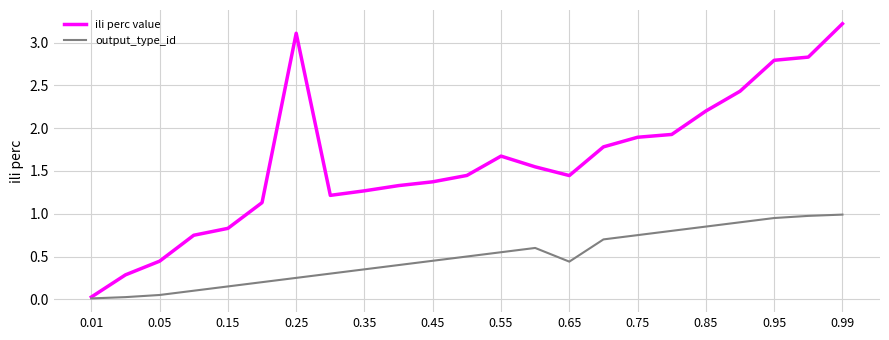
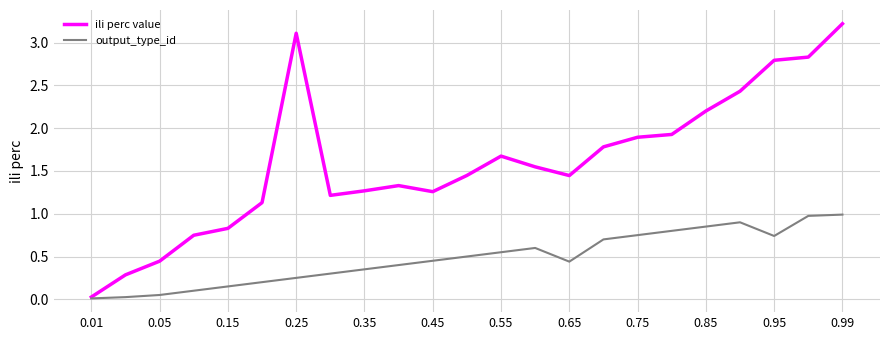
  {
    "ili perc value": {
      "0.05": 0.4,
      "0.15": 0.8,
      "0.25": 3.1,
      "0.35": 1.3,
-     "0.45": 1.4,
+     "0.45": 1.3,
      "0.55": 1.7,
      "0.65": 1.4,
      "0.75": 1.9,
      "0.85": 2.2,
      "0.95": 2.8,
      "0.99": 3.2
    },
    "output_type_id": {
      "0.05": 0.1,
      "0.15": 0.2,
      "0.25": 0.3,
      "0.35": 0.4,
      "0.45": 0.5,
      "0.55": 0.6,
      "0.65": 0.4,
      "0.75": 0.8,
      "0.85": 0.9,
-     "0.95": 1.0,
+     "0.95": 0.7,
      "0.99": 1.0
    }
  }
